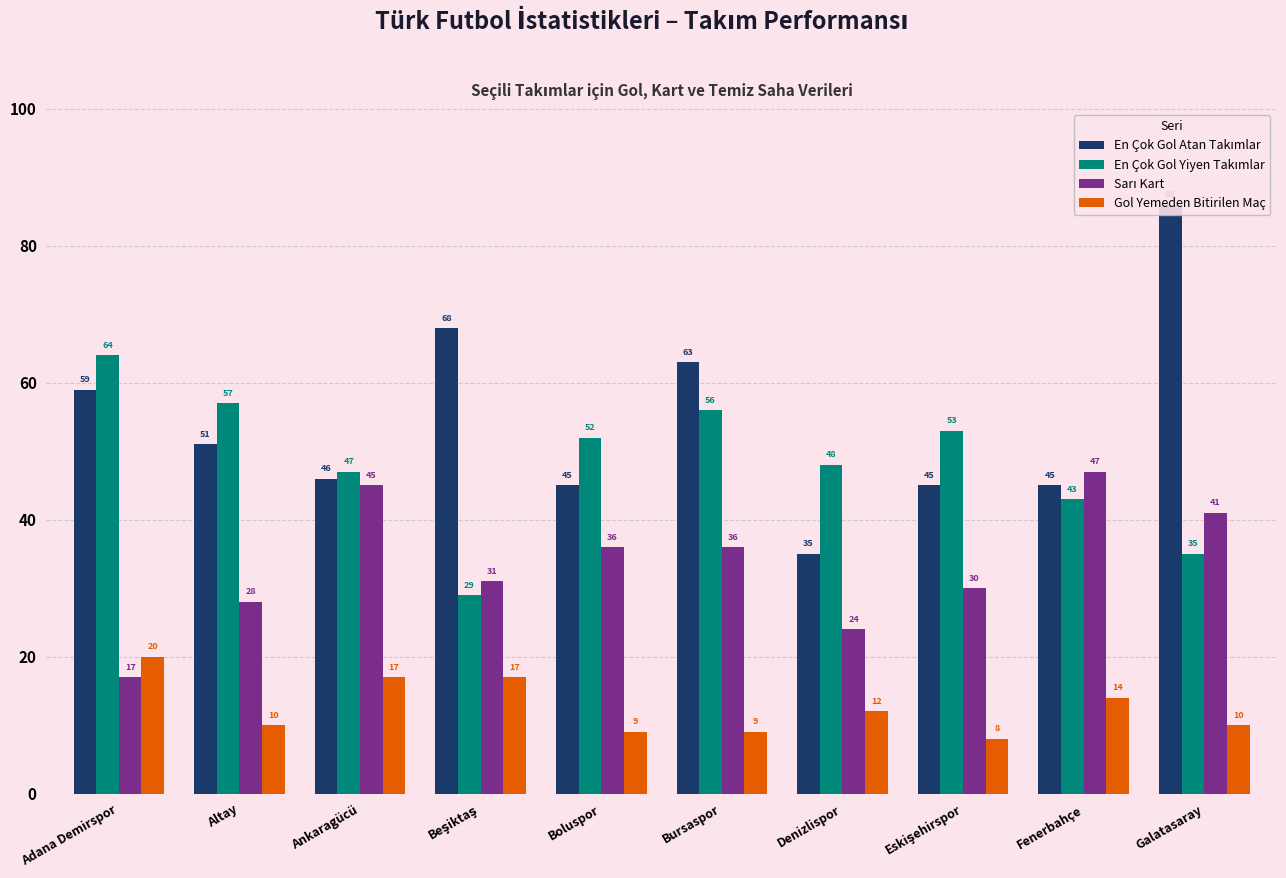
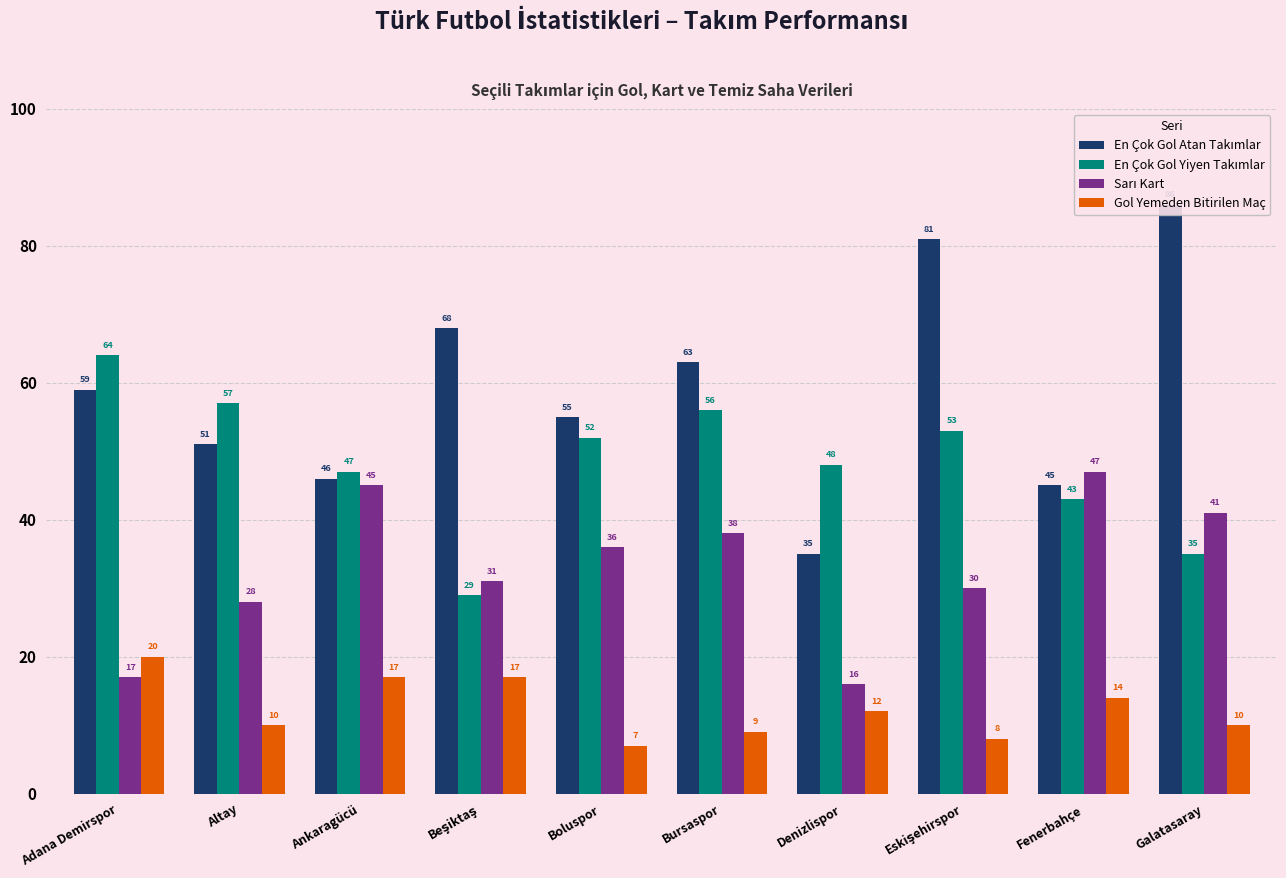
  {
    "En Çok Gol Atan Takımlar": {
      "Adana Demirspor": 59,
      "Altay": 51,
      "Ankaragücü": 46,
      "Beşiktaş": 68,
-     "Boluspor": 45,
+     "Boluspor": 55,
      "Bursaspor": 63,
      "Denizlispor": 35,
-     "Eskişehirspor": 45,
+     "Eskişehirspor": 81,
      "Fenerbahçe": 45
    },
    "En Çok Gol Yiyen Takımlar": {
      "Adana Demirspor": 64,
      "Altay": 57,
      "Ankaragücü": 47,
      "Beşiktaş": 29,
      "Boluspor": 52,
      "Bursaspor": 56,
      "Denizlispor": 48,
      "Eskişehirspor": 53,
      "Fenerbahçe": 43,
      "Galatasaray": 35
    },
    "Sarı Kart": {
      "Adana Demirspor": 17,
      "Altay": 28,
      "Ankaragücü": 45,
      "Beşiktaş": 31,
      "Boluspor": 36,
-     "Bursaspor": 36,
-     "Denizlispor": 24,
+     "Bursaspor": 38,
+     "Denizlispor": 16,
      "Eskişehirspor": 30,
      "Fenerbahçe": 47,
      "Galatasaray": 41
    },
    "Gol Yemeden Bitirilen Maç": {
      "Adana Demirspor": 20,
      "Altay": 10,
      "Ankaragücü": 17,
      "Beşiktaş": 17,
-     "Boluspor": 9,
+     "Boluspor": 7,
      "Bursaspor": 9,
      "Denizlispor": 12,
      "Eskişehirspor": 8,
      "Fenerbahçe": 14,
      "Galatasaray": 10
    }
  }
